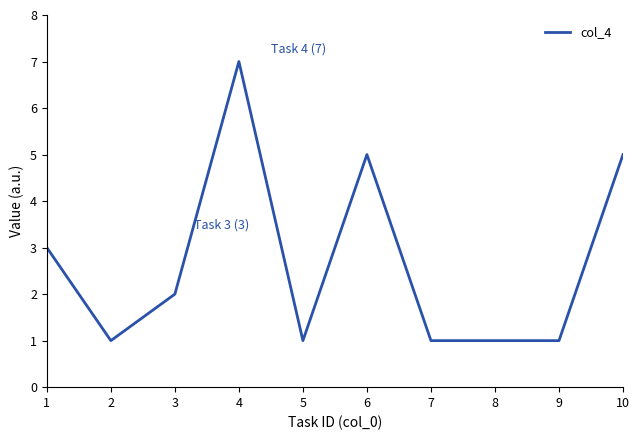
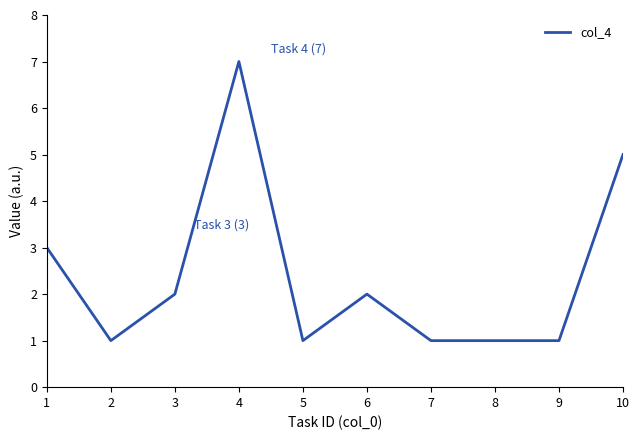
  {
    "1": 3,
    "2": 1,
    "3": 2,
    "4": 7,
    "5": 1,
-   "6": 5,
+   "6": 2,
    "7": 1,
    "8": 1,
    "9": 1,
    "10": 5
  }
